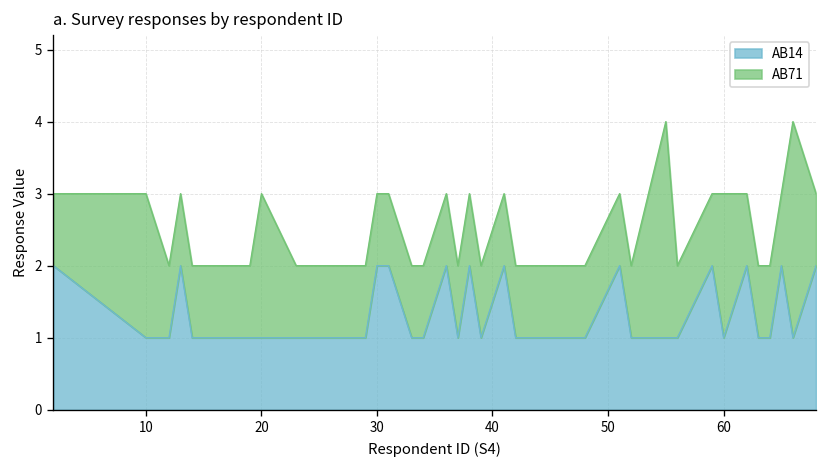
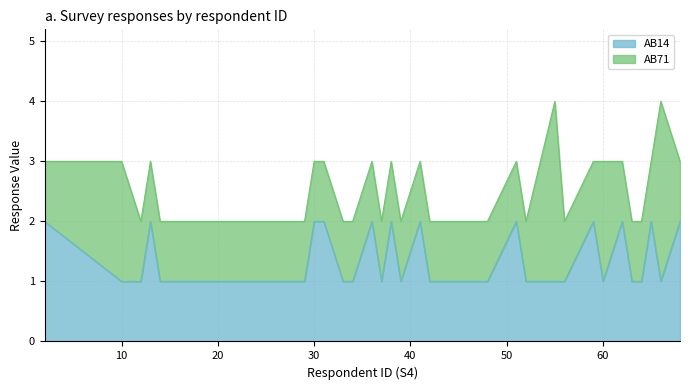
  {
    "AB14": {
      "10": 1,
      "20": 1,
      "30": 2,
      "60": 1
    },
    "AB71": {
      "10": 3,
-     "20": 2,
+     "20": 1,
      "30": 3,
      "60": 3
    }
  }
